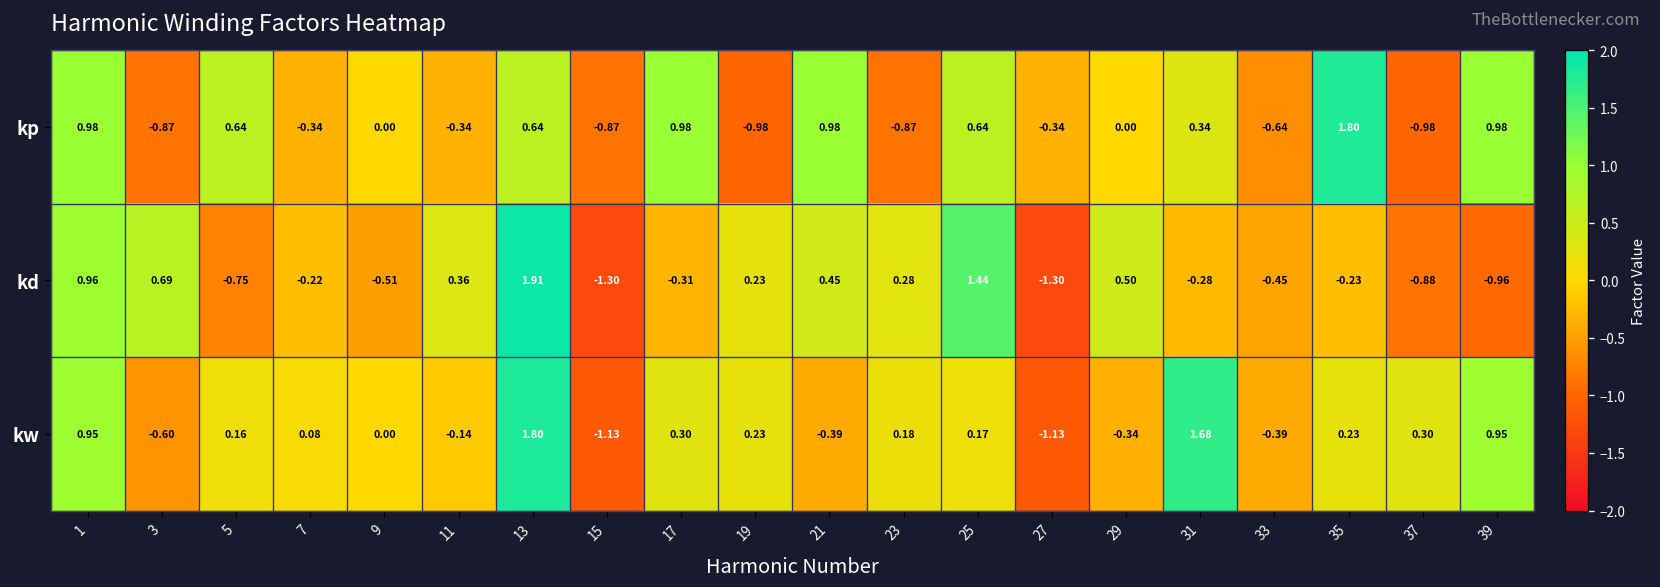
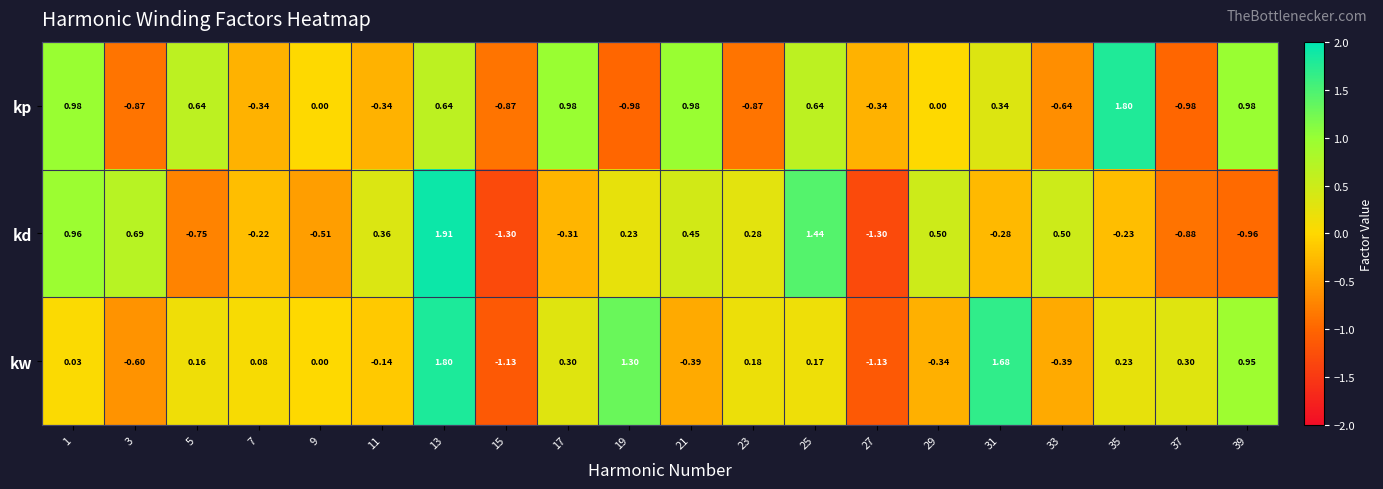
  {
    "kp": {
      "1": 0.98,
      "3": -0.87,
      "5": 0.64,
      "7": -0.34,
      "9": 0.00,
      "11": -0.34,
      "13": 0.64,
      "15": -0.87,
      "17": 0.98,
      "19": -0.98,
      "21": 0.98,
      "23": -0.87,
      "25": 0.64,
      "27": -0.34,
      "29": 0.00,
      "31": 0.34,
      "33": -0.64,
      "35": 1.80,
      "37": -0.98,
      "39": 0.98
    },
    "kd": {
      "1": 0.96,
      "3": 0.69,
      "5": -0.75,
      "7": -0.22,
      "9": -0.51,
      "11": 0.36,
      "13": 1.91,
      "15": -1.30,
      "17": -0.31,
      "19": 0.23,
      "21": 0.45,
      "23": 0.28,
      "25": 1.44,
      "27": -1.30,
      "29": 0.50,
      "31": -0.28,
-     "33": -0.45,
+     "33": 0.50,
      "35": -0.23,
      "37": -0.88,
      "39": -0.96
    },
    "kw": {
-     "1": 0.95,
+     "1": 0.03,
      "3": -0.60,
      "5": 0.16,
      "7": 0.08,
      "9": 0.00,
      "11": -0.14,
      "13": 1.80,
      "15": -1.13,
      "17": 0.30,
-     "19": 0.23,
+     "19": 1.30,
      "21": -0.39,
      "23": 0.18,
      "25": 0.17,
      "27": -1.13,
      "29": -0.34,
      "31": 1.68,
      "33": -0.39,
      "35": 0.23,
      "37": 0.30,
      "39": 0.95
    }
  }
